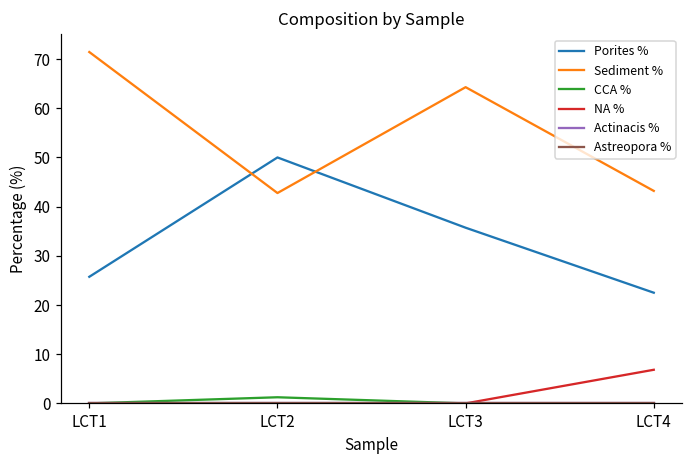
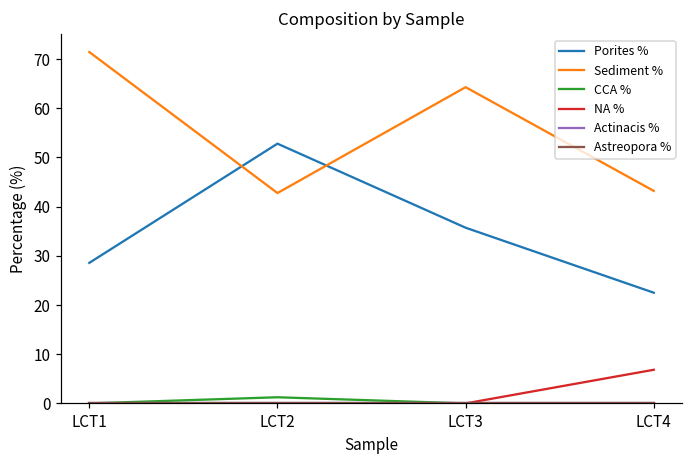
  {
    "Porites %": {
-     "LCT1": 26,
-     "LCT2": 50,
+     "LCT1": 29,
+     "LCT2": 53,
      "LCT3": 36,
      "LCT4": 23
    },
    "Sediment %": {
      "LCT1": 71,
      "LCT2": 43,
      "LCT3": 64,
      "LCT4": 43
    },
    "CCA %": {
      "LCT2": 1
    },
    "NA %": {
      "LCT4": 7
    }
  }
